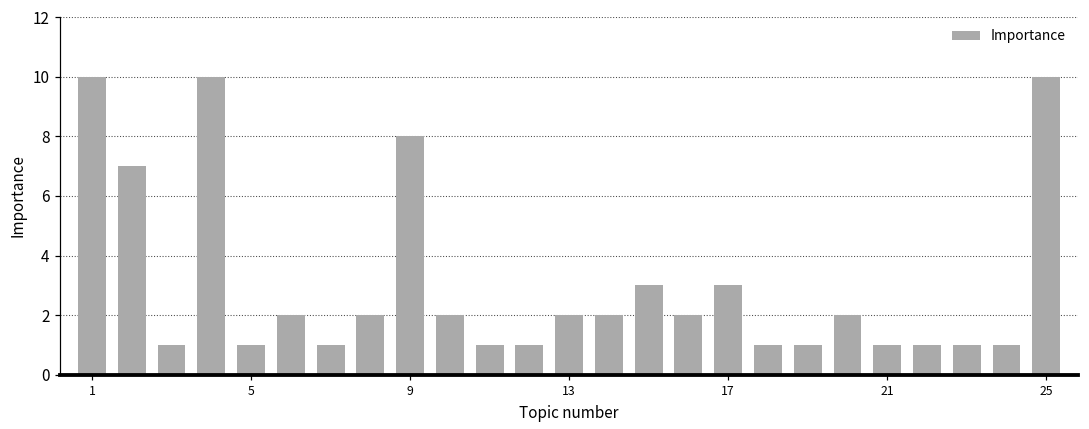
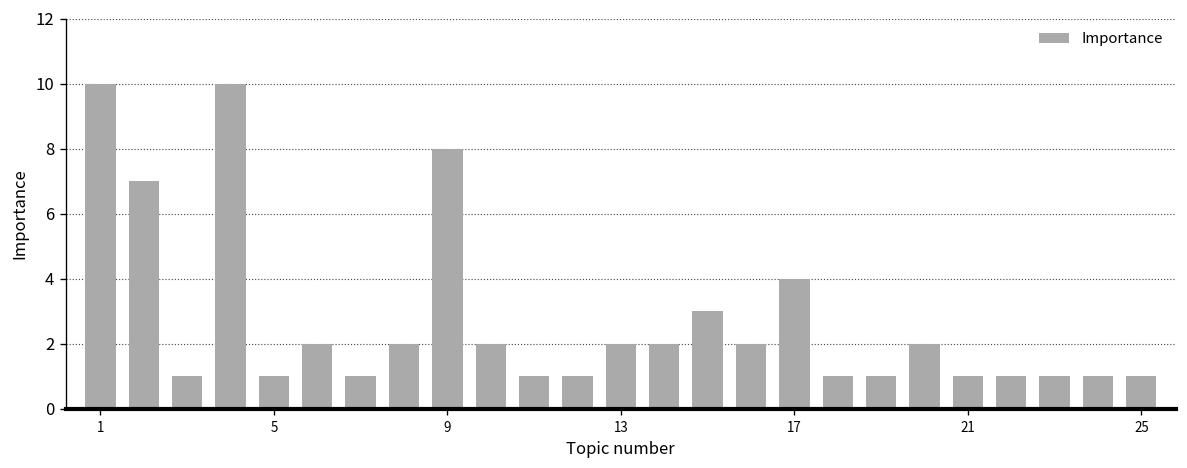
  {
    "1": 10,
    "5": 1,
    "9": 8,
    "13": 2,
-   "17": 3,
+   "17": 4,
    "21": 1,
-   "25": 10
+   "25": 1
  }
